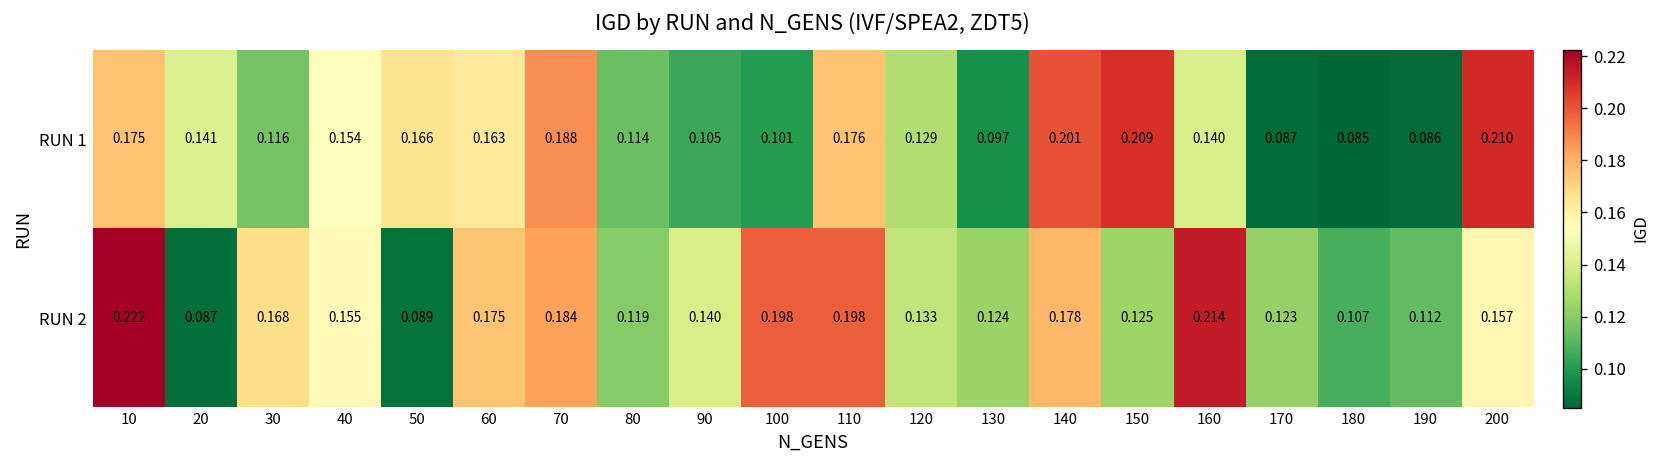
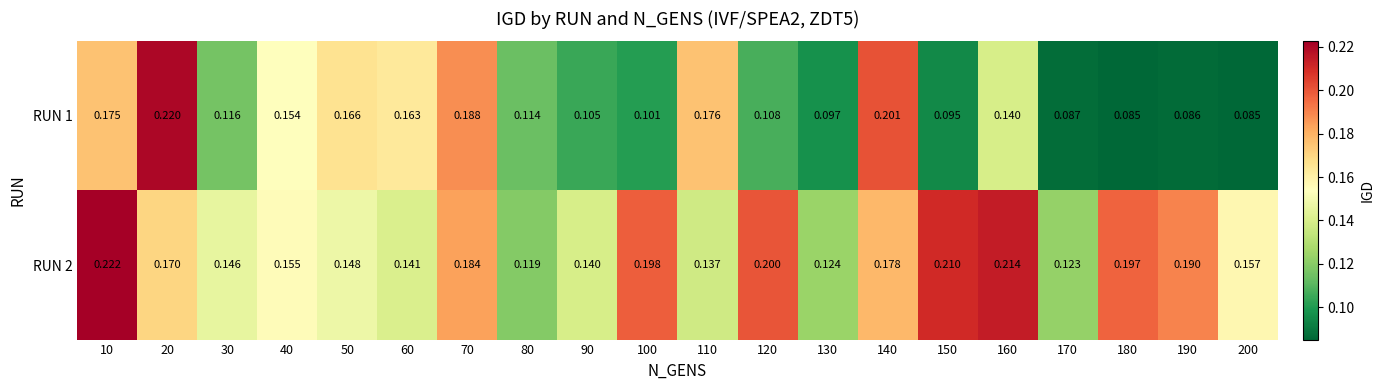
  {
    "RUN 1": {
      "10": 0.175,
-     "20": 0.141,
+     "20": 0.220,
      "30": 0.116,
      "40": 0.154,
      "50": 0.166,
      "60": 0.163,
      "70": 0.188,
      "80": 0.114,
      "90": 0.105,
      "100": 0.101,
      "110": 0.176,
-     "120": 0.129,
+     "120": 0.108,
      "130": 0.097,
      "140": 0.201,
-     "150": 0.209,
+     "150": 0.095,
      "160": 0.140,
      "170": 0.087,
      "180": 0.085,
      "190": 0.086,
-     "200": 0.210
+     "200": 0.085
    },
    "RUN 2": {
      "10": 0.222,
-     "20": 0.087,
-     "30": 0.168,
+     "20": 0.170,
+     "30": 0.146,
      "40": 0.155,
-     "50": 0.089,
-     "60": 0.175,
+     "50": 0.148,
+     "60": 0.141,
      "70": 0.184,
      "80": 0.119,
      "90": 0.140,
      "100": 0.198,
-     "110": 0.198,
-     "120": 0.133,
+     "110": 0.137,
+     "120": 0.200,
      "130": 0.124,
      "140": 0.178,
-     "150": 0.125,
+     "150": 0.210,
      "160": 0.214,
      "170": 0.123,
-     "180": 0.107,
-     "190": 0.112,
+     "180": 0.197,
+     "190": 0.190,
      "200": 0.157
    }
  }
